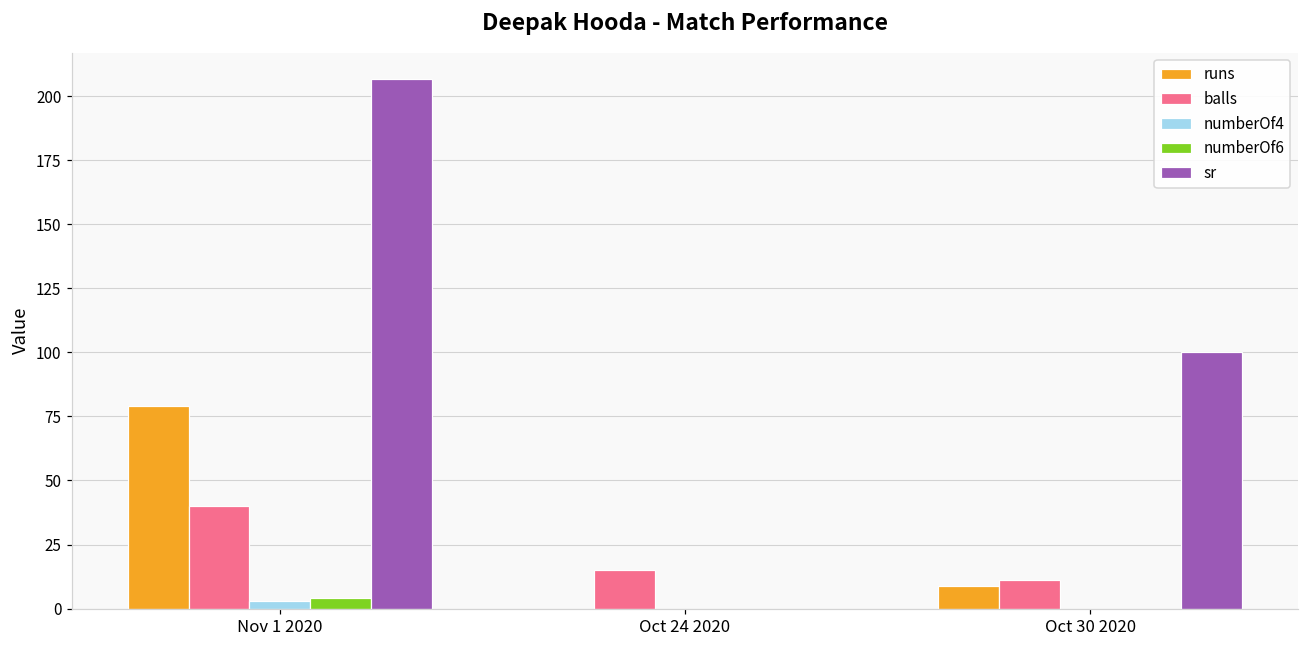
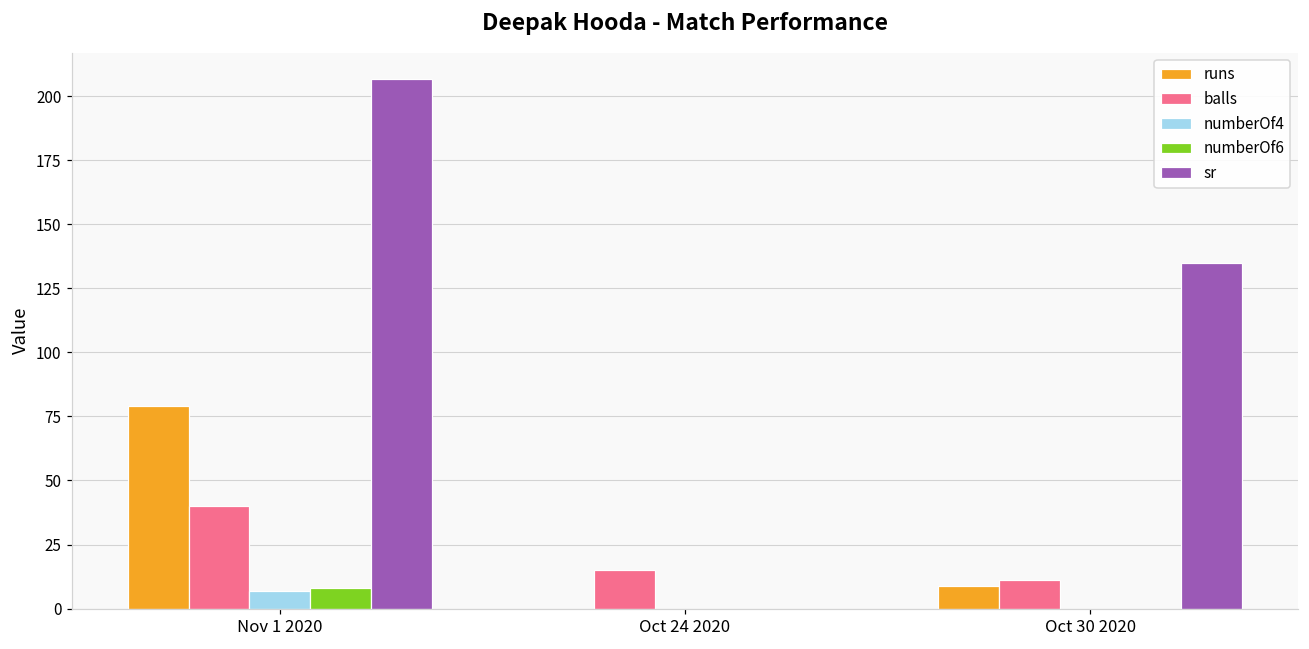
  {
    "runs": {
      "Nov 1 2020": 79,
      "Oct 24 2020": 0,
      "Oct 30 2020": 9
    },
    "balls": {
      "Nov 1 2020": 40,
      "Oct 24 2020": 15,
      "Oct 30 2020": 11
    },
    "numberOf4": {
-     "Nov 1 2020": 3,
+     "Nov 1 2020": 7,
      "Oct 24 2020": 0,
      "Oct 30 2020": 0
    },
    "numberOf6": {
-     "Nov 1 2020": 4,
+     "Nov 1 2020": 8,
      "Oct 24 2020": 0,
      "Oct 30 2020": 0
    },
    "sr": {
      "Nov 1 2020": 207,
      "Oct 24 2020": 0,
-     "Oct 30 2020": 100
+     "Oct 30 2020": 135
    }
  }
